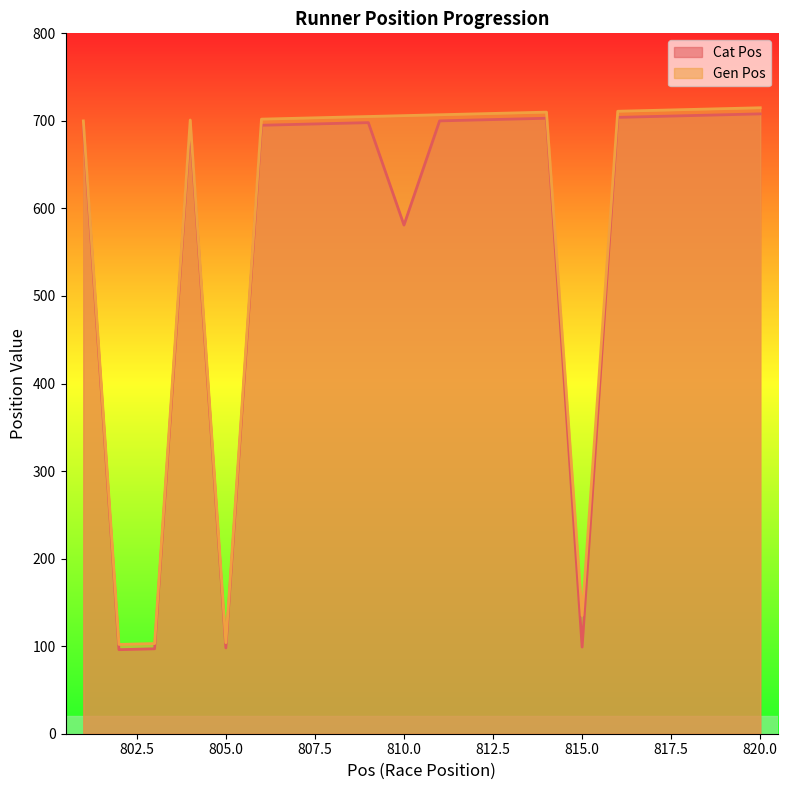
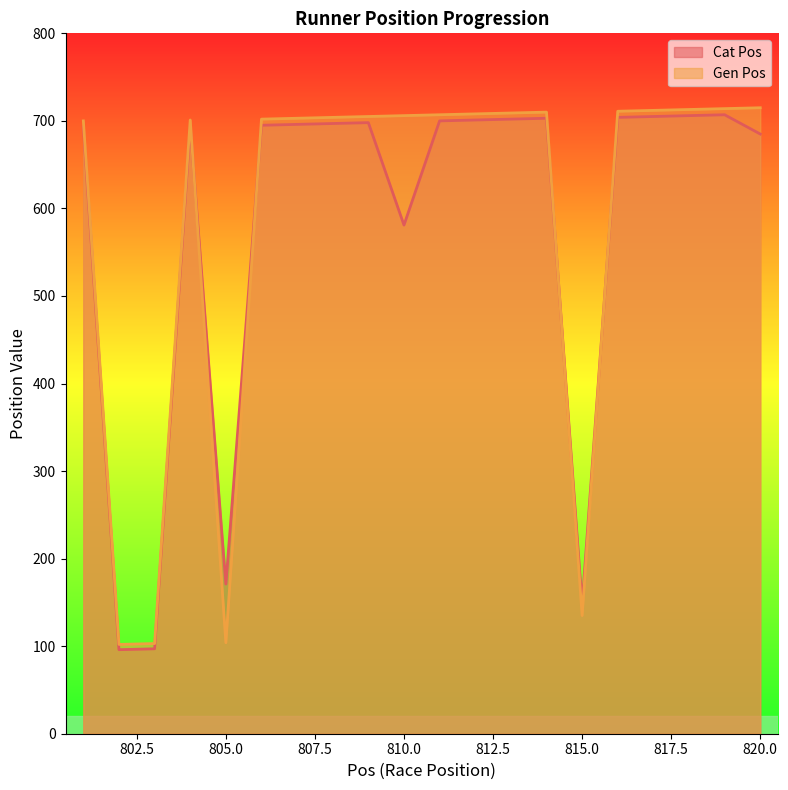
  {
    "Cat Pos": {
-     "805.0": 100,
+     "805.0": 170,
      "810.0": 580,
-     "815.0": 100,
-     "820.0": 710
+     "815.0": 150,
+     "820.0": 690
    },
    "Gen Pos": {
      "805.0": 100,
      "810.0": 710,
      "815.0": 140,
      "820.0": 720
    }
  }
